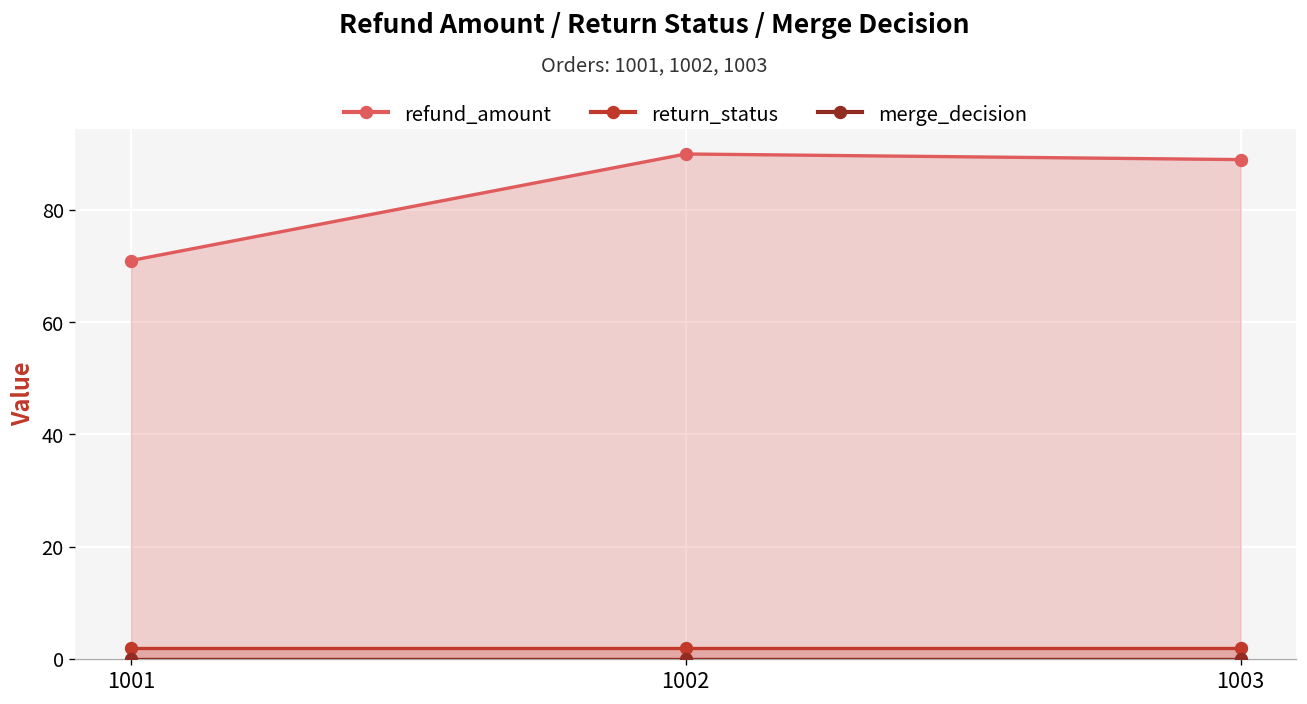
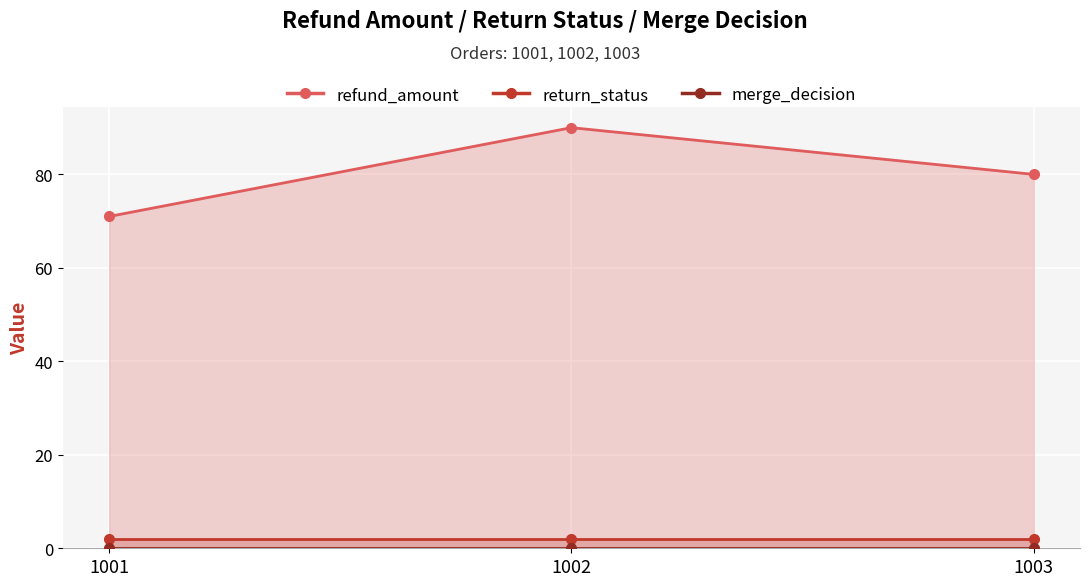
  {
    "refund_amount": {
      "1001": 71,
      "1002": 90,
-     "1003": 89
+     "1003": 80
    }
  }
